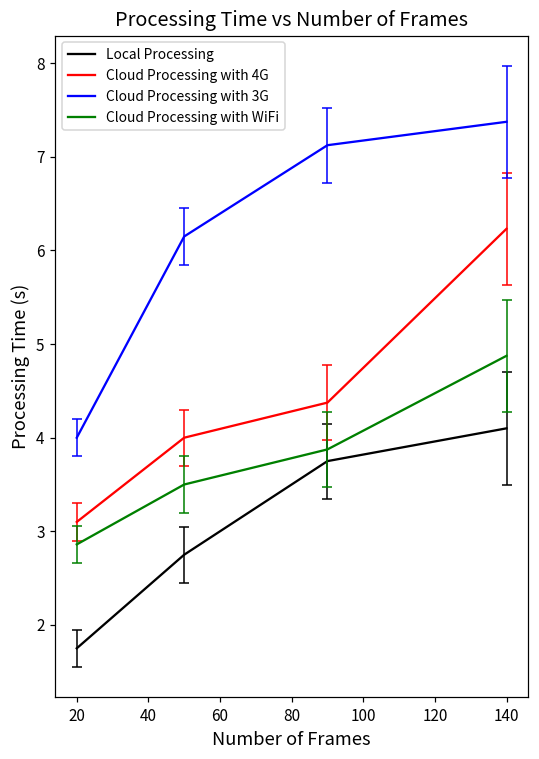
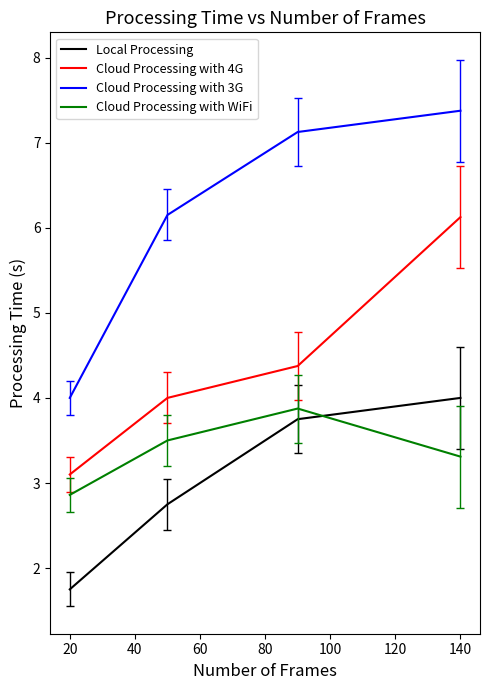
  {
    "Local Processing": {
      "20": 1.8,
-     "140": 4.1
+     "140": 4.0
    },
    "Cloud Processing with 4G": {
      "20": 3.1,
-     "140": 6.2
+     "140": 6.1
    },
    "Cloud Processing with 3G": {
      "20": 4.0,
      "140": 7.4
    },
    "Cloud Processing with WiFi": {
      "20": 2.9,
-     "140": 4.9
+     "140": 3.3
    }
  }
